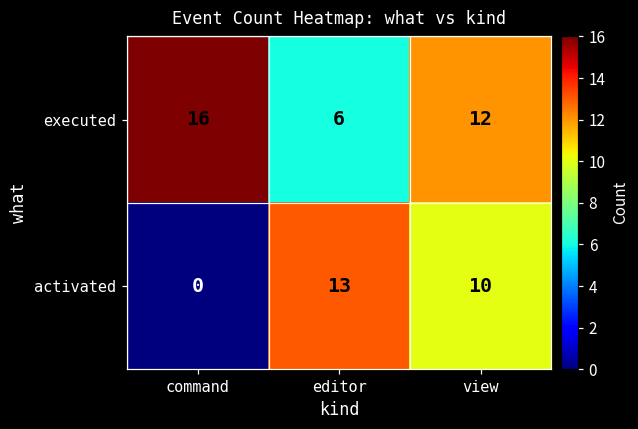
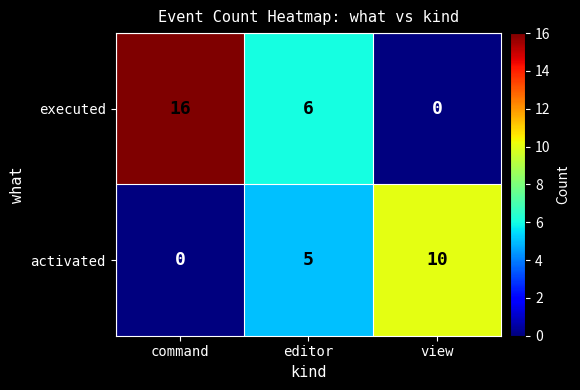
  {
    "executed": {
      "command": 16,
      "editor": 6,
-     "view": 12
+     "view": 0
    },
    "activated": {
      "command": 0,
-     "editor": 13,
+     "editor": 5,
      "view": 10
    }
  }
